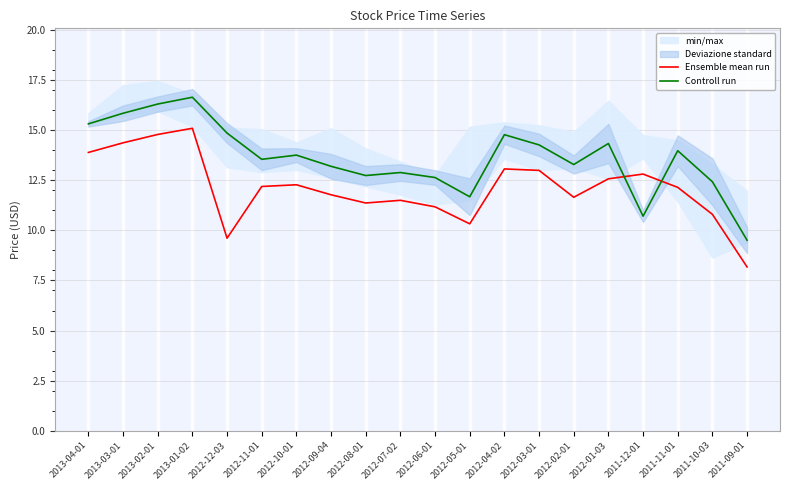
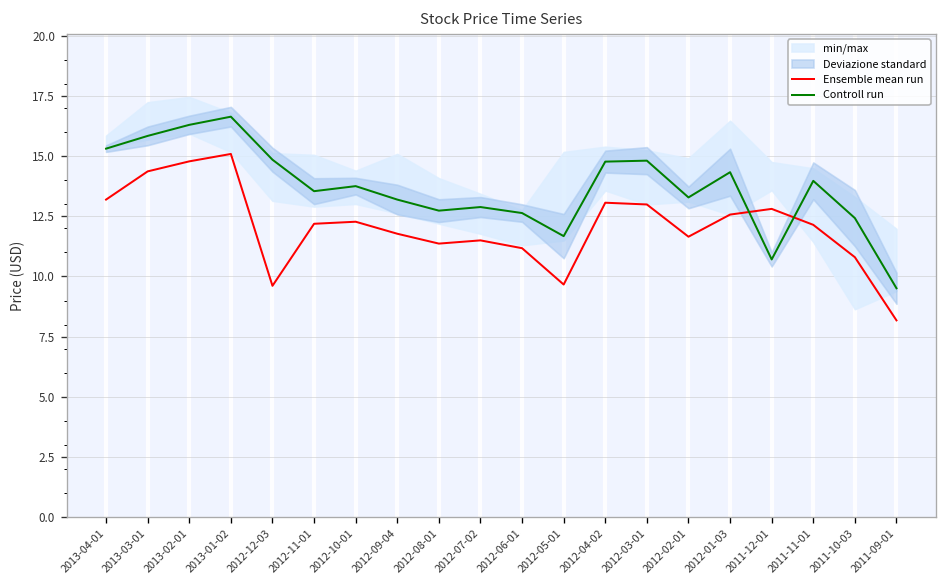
  {
    "Ensemble mean run": {
-     "2013-04-01": 13.9,
+     "2013-04-01": 13.2,
      "2013-03-01": 14.4,
      "2013-02-01": 14.8,
      "2013-01-02": 15.1,
      "2012-12-03": 9.6,
      "2012-11-01": 12.2,
      "2012-10-01": 12.3,
      "2012-09-04": 11.8,
      "2012-08-01": 11.4,
      "2012-07-02": 11.5,
      "2012-06-01": 11.2,
-     "2012-05-01": 10.3,
+     "2012-05-01": 9.7,
      "2012-04-02": 13.1,
      "2012-03-01": 13.0,
      "2012-02-01": 11.7,
      "2012-01-03": 12.6,
      "2011-12-01": 12.8,
      "2011-11-01": 12.1,
      "2011-10-03": 10.8,
      "2011-09-01": 8.2
    },
    "Controll run": {
      "2013-04-01": 15.3,
      "2013-03-01": 15.9,
      "2013-02-01": 16.3,
      "2013-01-02": 16.7,
      "2012-12-03": 14.9,
      "2012-11-01": 13.6,
      "2012-10-01": 13.8,
      "2012-09-04": 13.2,
      "2012-08-01": 12.7,
      "2012-07-02": 12.9,
      "2012-05-01": 11.7,
      "2012-04-02": 14.8,
-     "2012-03-01": 14.3,
+     "2012-03-01": 14.8,
      "2012-02-01": 13.3,
      "2012-01-03": 14.3,
      "2011-12-01": 10.7,
      "2011-11-01": 14.0,
      "2011-10-03": 12.4,
      "2011-09-01": 9.5
    }
  }
